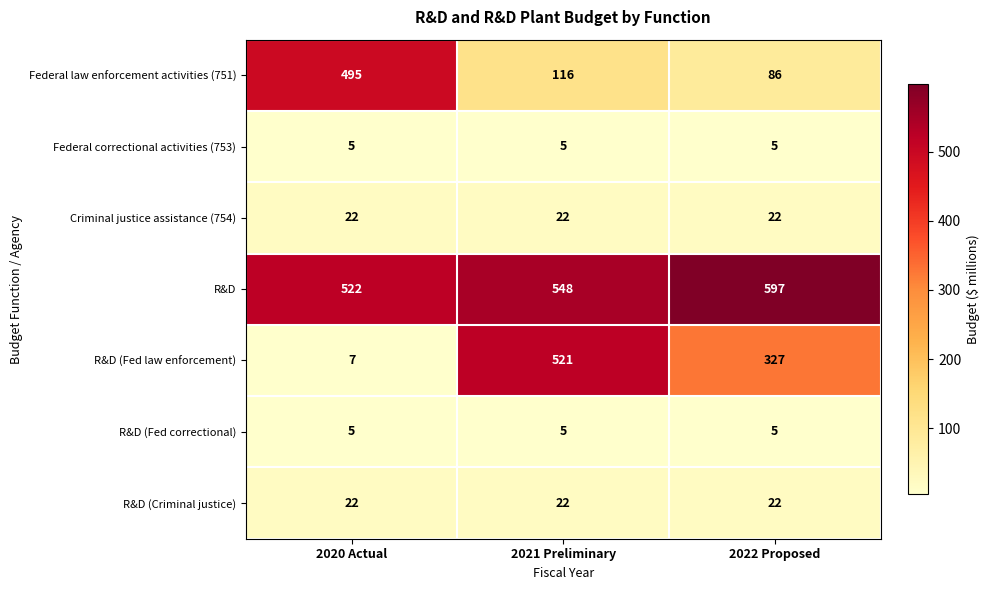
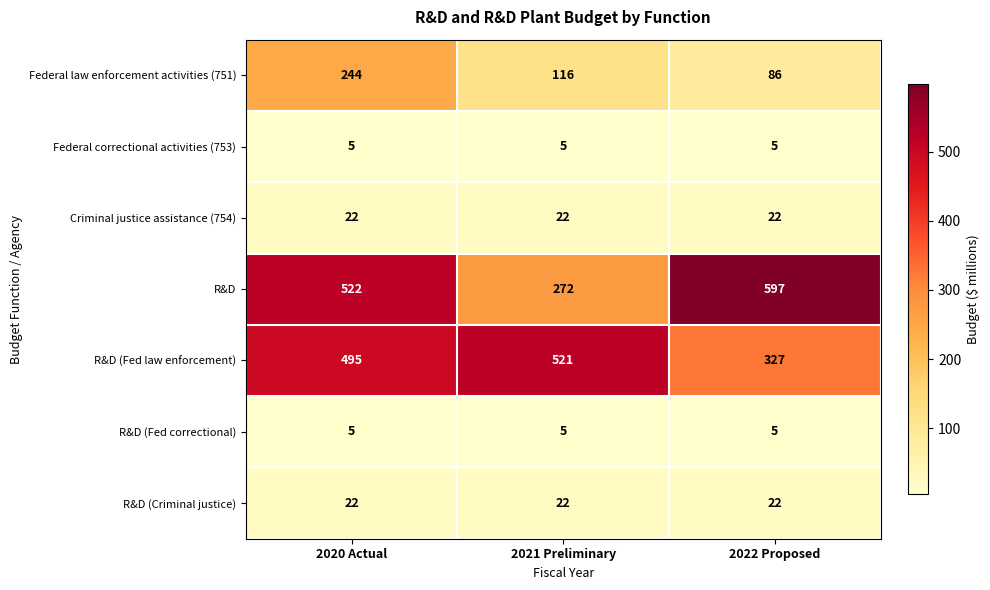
  {
    "Federal law enforcement activities (751)": {
-     "2020 Actual": 495,
+     "2020 Actual": 244,
      "2021 Preliminary": 116,
      "2022 Proposed": 86
    },
    "Federal correctional activities (753)": {
      "2020 Actual": 5,
      "2021 Preliminary": 5,
      "2022 Proposed": 5
    },
    "Criminal justice assistance (754)": {
      "2020 Actual": 22,
      "2021 Preliminary": 22,
      "2022 Proposed": 22
    },
    "R&D": {
      "2020 Actual": 522,
-     "2021 Preliminary": 548,
+     "2021 Preliminary": 272,
      "2022 Proposed": 597
    },
    "R&D (Fed law enforcement)": {
-     "2020 Actual": 7,
+     "2020 Actual": 495,
      "2021 Preliminary": 521,
      "2022 Proposed": 327
    },
    "R&D (Fed correctional)": {
      "2020 Actual": 5,
      "2021 Preliminary": 5,
      "2022 Proposed": 5
    },
    "R&D (Criminal justice)": {
      "2020 Actual": 22,
      "2021 Preliminary": 22,
      "2022 Proposed": 22
    }
  }
